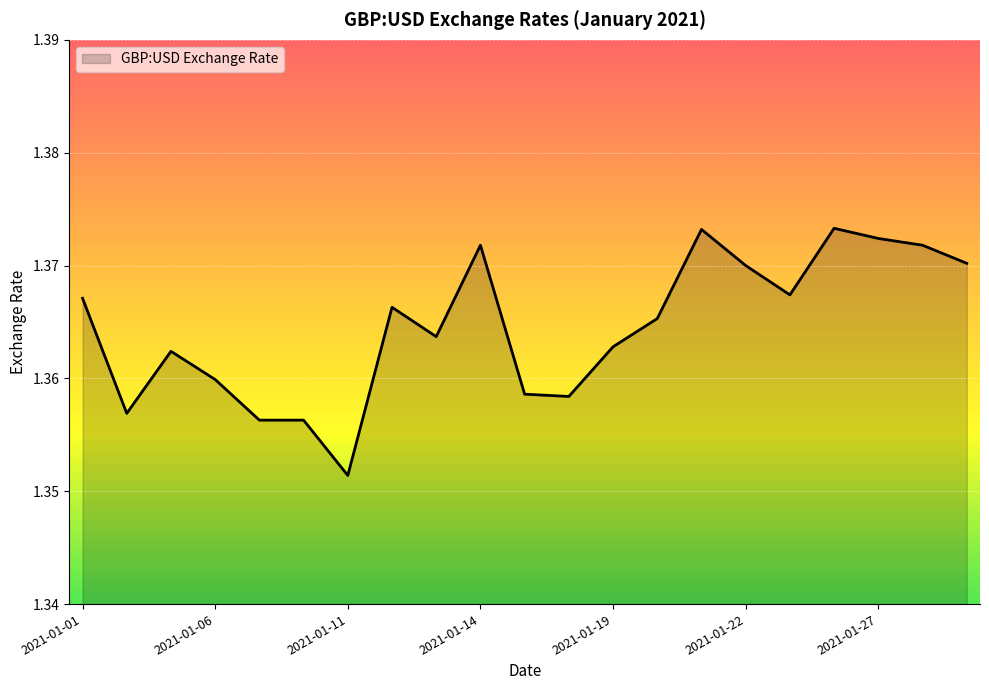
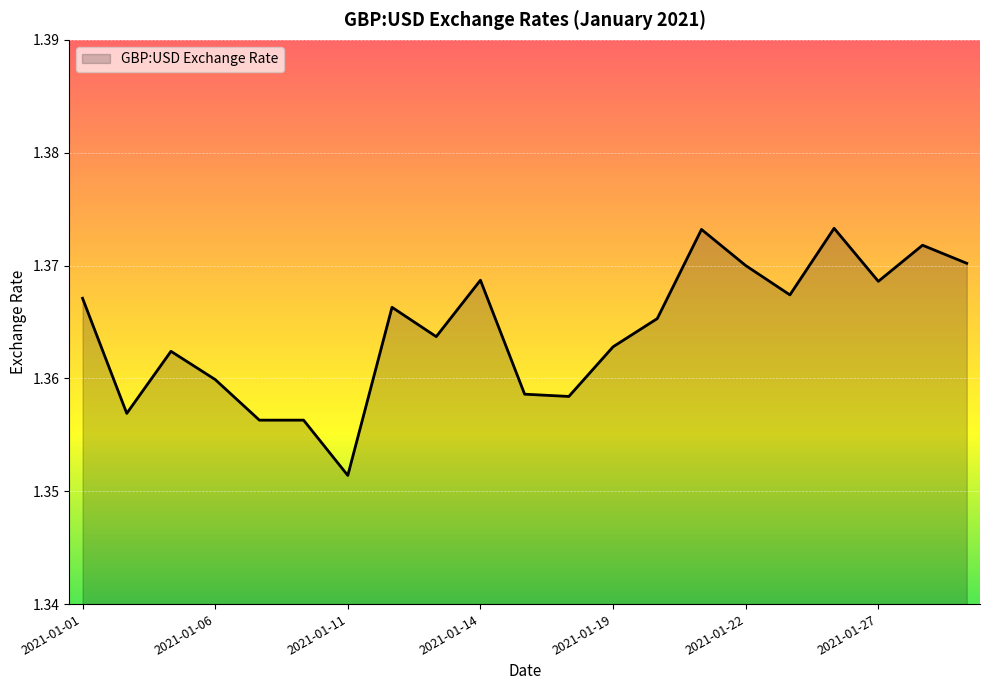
  {
    "2021-01-01": 1.3671,
    "2021-01-06": 1.3599,
    "2021-01-11": 1.3514,
-   "2021-01-14": 1.3718,
+   "2021-01-14": 1.3687,
    "2021-01-19": 1.3628,
    "2021-01-22": 1.3700,
-   "2021-01-27": 1.3724
+   "2021-01-27": 1.3686
  }
